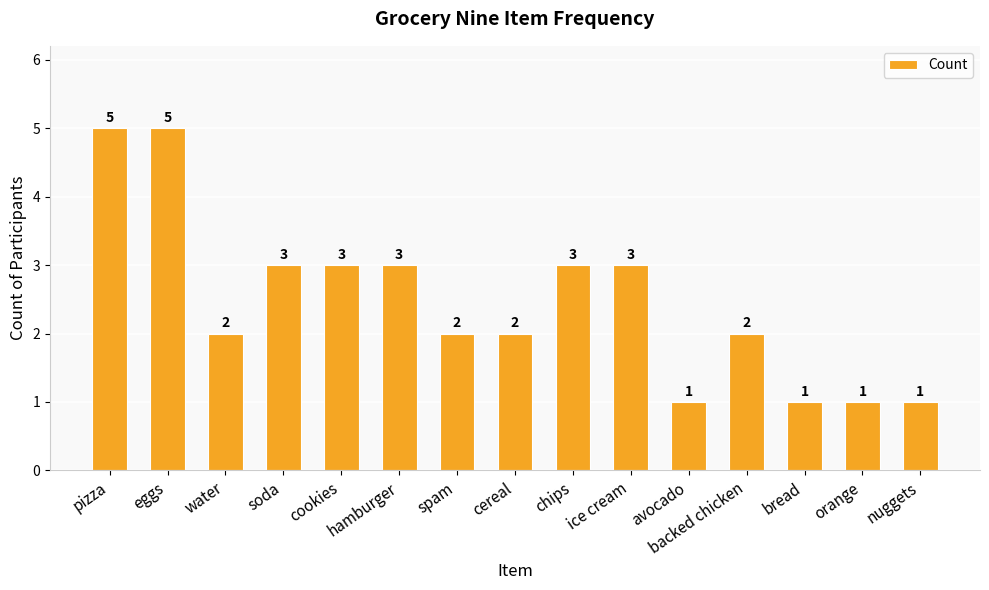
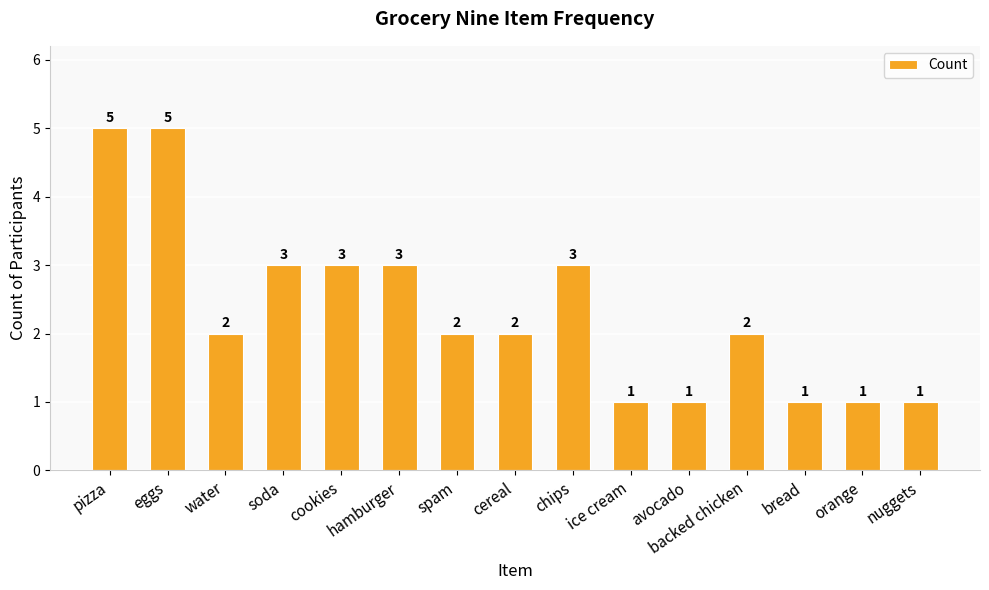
  {
    "pizza": 5,
    "eggs": 5,
    "water": 2,
    "soda": 3,
    "cookies": 3,
    "hamburger": 3,
    "spam": 2,
    "cereal": 2,
    "chips": 3,
-   "ice cream": 3,
+   "ice cream": 1,
    "avocado": 1,
    "backed chicken": 2,
    "bread": 1,
    "orange": 1,
    "nuggets": 1
  }
